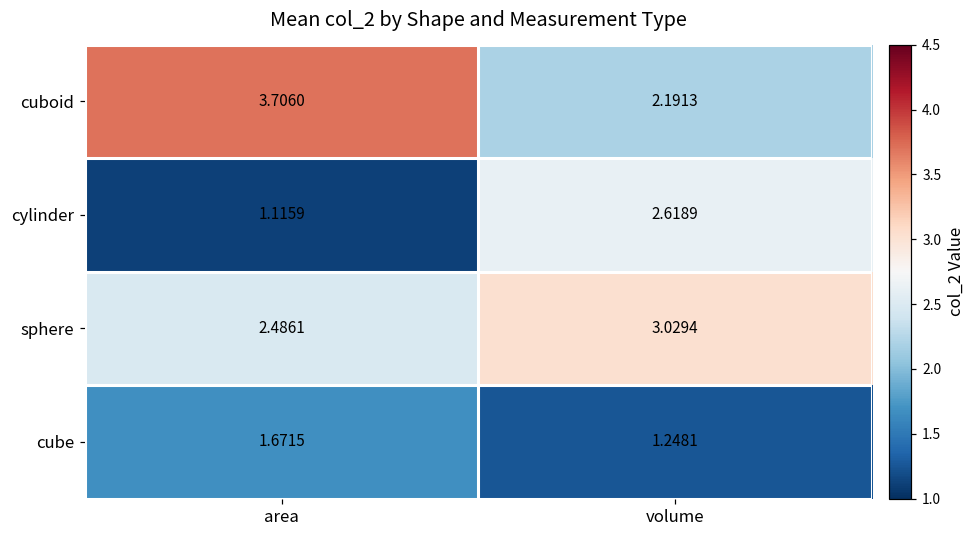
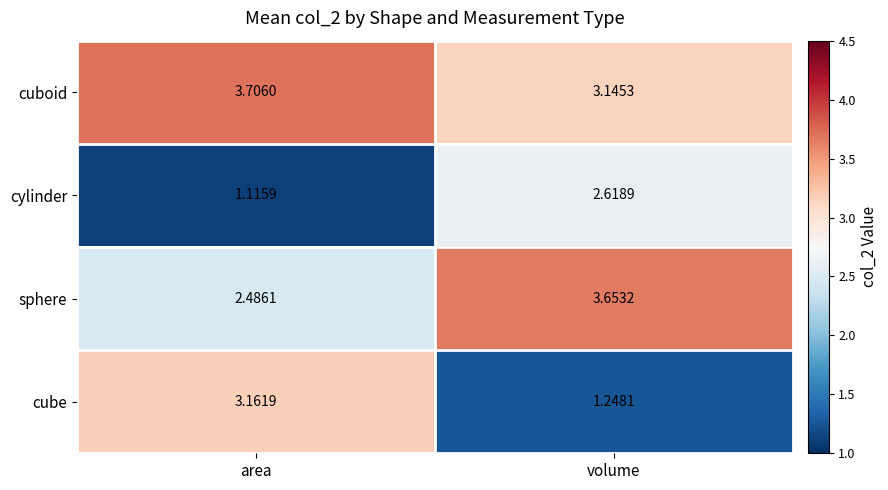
  {
    "cuboid": {
      "area": 3.7060,
-     "volume": 2.1913
+     "volume": 3.1453
    },
    "cylinder": {
      "area": 1.1159,
      "volume": 2.6189
    },
    "sphere": {
      "area": 2.4861,
-     "volume": 3.0294
+     "volume": 3.6532
    },
    "cube": {
-     "area": 1.6715,
+     "area": 3.1619,
      "volume": 1.2481
    }
  }
